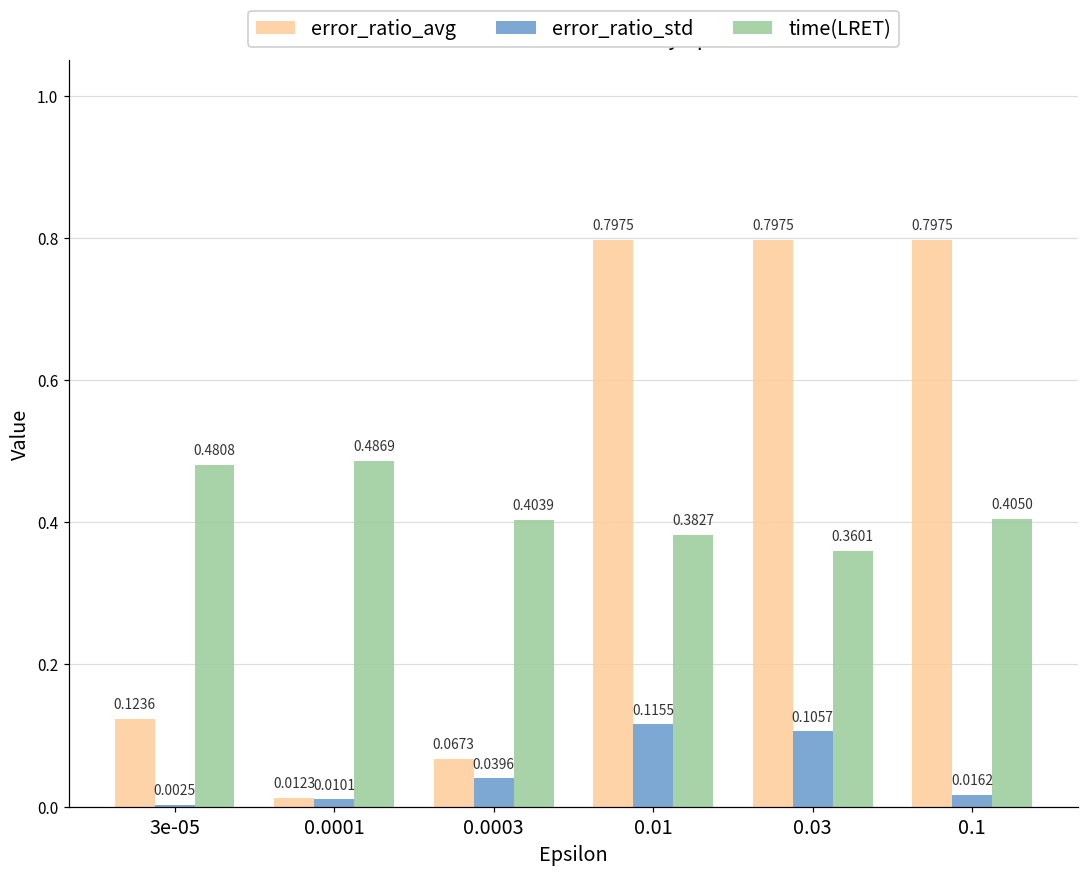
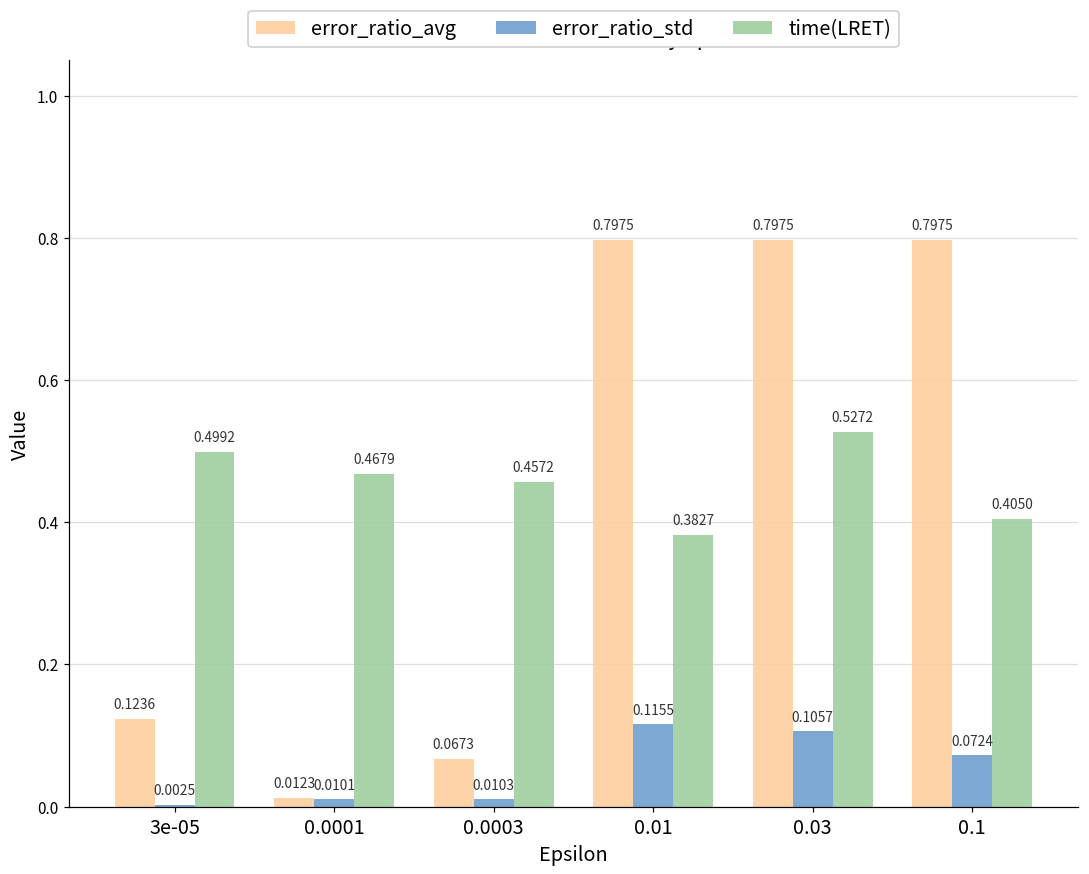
  {
    "error_ratio_avg": {
      "3e-05": 0.1236,
      "0.0001": 0.0123,
      "0.0003": 0.0673,
      "0.01": 0.7975,
      "0.03": 0.7975,
      "0.1": 0.7975
    },
    "error_ratio_std": {
      "3e-05": 0.0025,
      "0.0001": 0.0101,
-     "0.0003": 0.0396,
+     "0.0003": 0.0103,
      "0.01": 0.1155,
      "0.03": 0.1057,
-     "0.1": 0.0162
+     "0.1": 0.0724
    },
    "time(LRET)": {
-     "3e-05": 0.4808,
-     "0.0001": 0.4869,
-     "0.0003": 0.4039,
+     "3e-05": 0.4992,
+     "0.0001": 0.4679,
+     "0.0003": 0.4572,
      "0.01": 0.3827,
-     "0.03": 0.3601,
+     "0.03": 0.5272,
      "0.1": 0.4050
    }
  }
